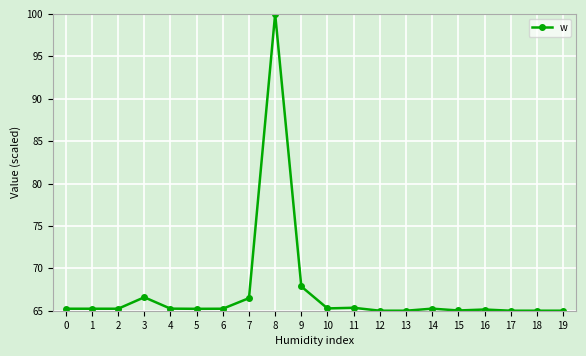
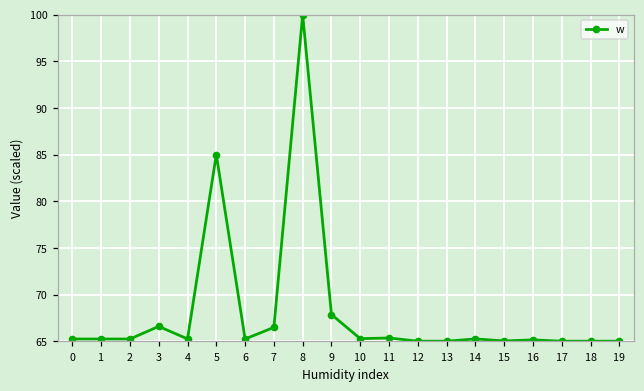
  {
    "0": 65,
    "1": 65,
    "2": 65,
    "3": 67,
    "4": 65,
-   "5": 65,
+   "5": 85,
    "6": 65,
    "7": 66,
    "8": 100,
    "9": 68,
    "10": 65,
    "11": 65,
    "12": 65,
    "13": 65,
    "14": 65,
    "15": 65,
    "16": 65,
    "17": 65,
    "18": 65,
    "19": 65
  }
